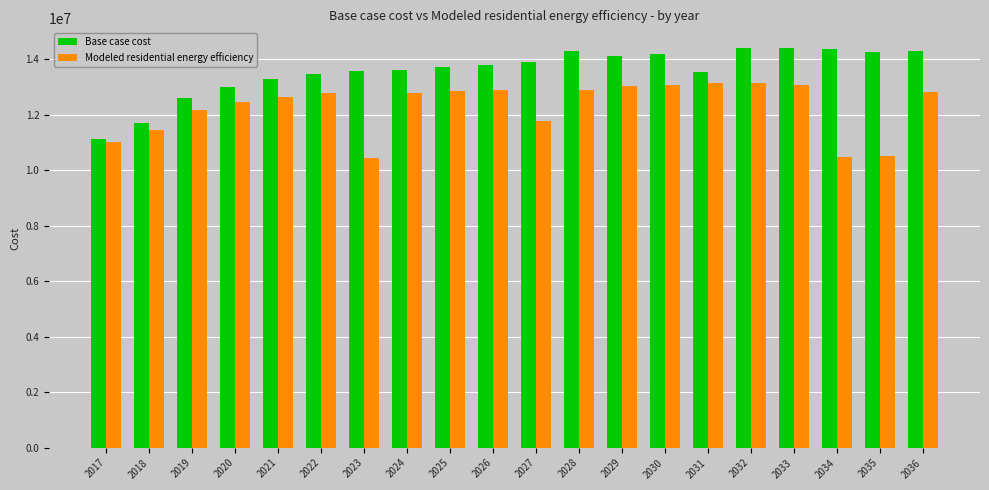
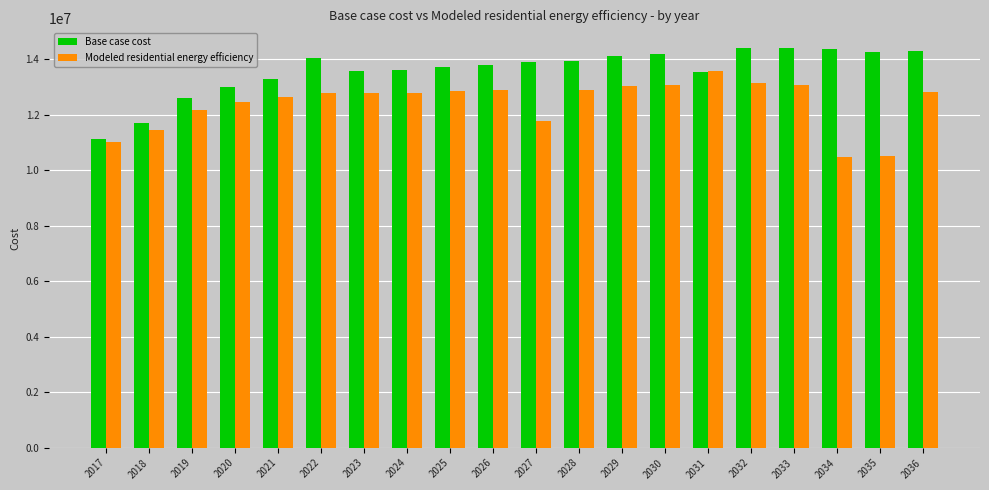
  {
    "Base case cost": {
      "2017": 11100000,
      "2018": 11700000,
      "2019": 12600000,
      "2020": 13000000,
      "2021": 13300000,
-     "2022": 13500000,
+     "2022": 14100000,
      "2023": 13600000,
      "2024": 13600000,
      "2025": 13700000,
      "2026": 13800000,
      "2027": 13900000,
-     "2028": 14300000,
+     "2028": 13900000,
      "2029": 14100000,
      "2030": 14200000,
      "2031": 13500000,
      "2032": 14400000,
      "2033": 14400000,
      "2034": 14400000,
      "2035": 14300000,
      "2036": 14300000
    },
    "Modeled residential energy efficiency": {
      "2017": 11000000,
      "2018": 11500000,
      "2019": 12200000,
      "2020": 12500000,
      "2021": 12700000,
      "2022": 12800000,
-     "2023": 10400000,
+     "2023": 12800000,
      "2024": 12800000,
      "2025": 12900000,
      "2026": 12900000,
      "2027": 11800000,
      "2028": 12900000,
      "2029": 13000000,
      "2030": 13100000,
-     "2031": 13200000,
+     "2031": 13600000,
      "2032": 13100000,
      "2033": 13100000,
      "2034": 10500000,
      "2035": 10500000,
      "2036": 12800000
    }
  }
